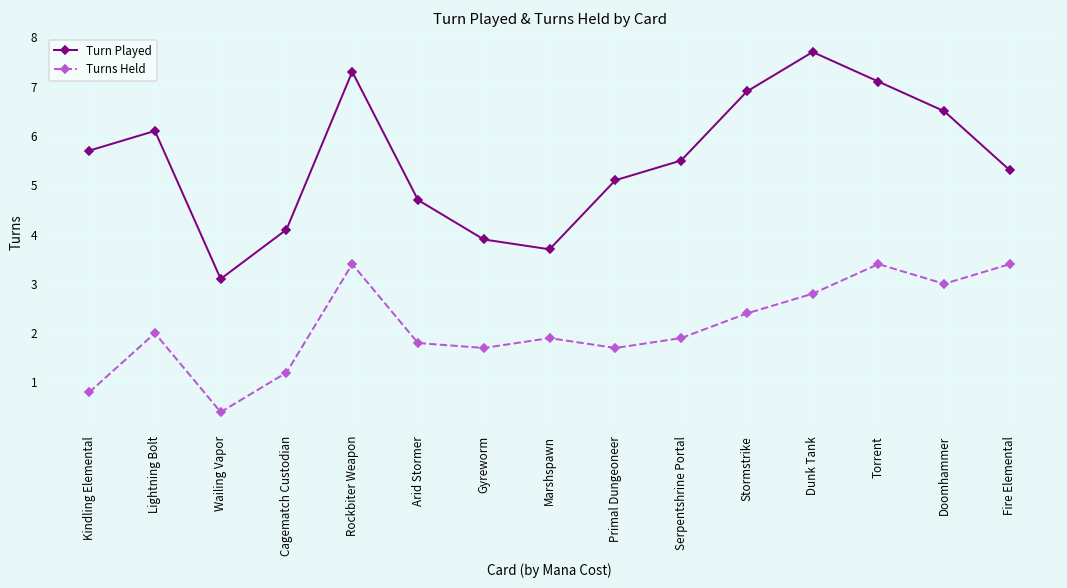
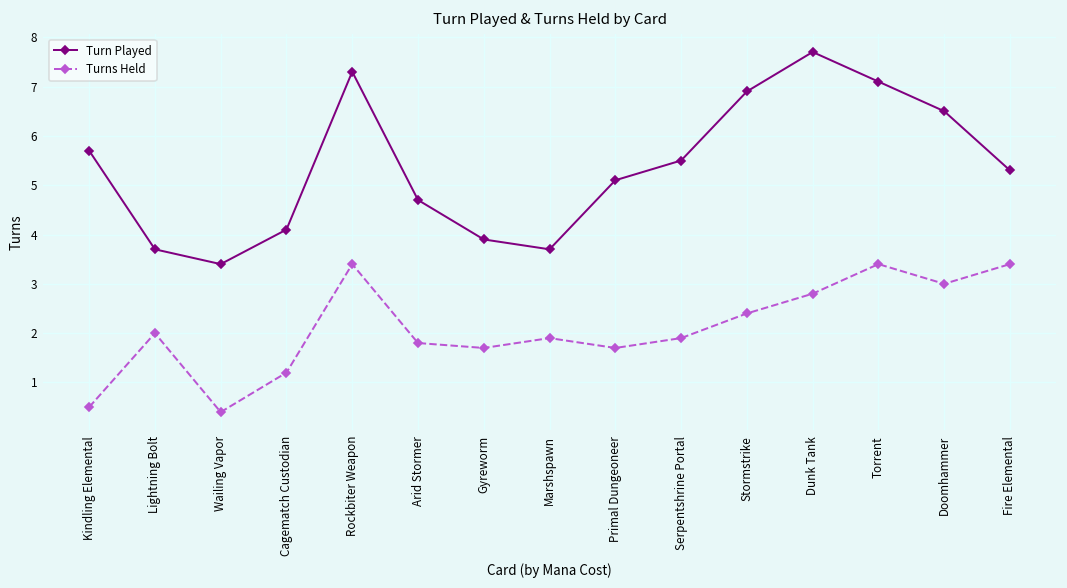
  {
    "Turn Played": {
      "Kindling Elemental": 5.7,
-     "Lightning Bolt": 6.1,
-     "Wailing Vapor": 3.1,
+     "Lightning Bolt": 3.7,
+     "Wailing Vapor": 3.4,
      "Cagematch Custodian": 4.1,
      "Rockbiter Weapon": 7.3,
      "Arid Stormer": 4.7,
      "Gyreworm": 3.9,
      "Marshspawn": 3.7,
      "Primal Dungeoneer": 5.1,
      "Serpentshrine Portal": 5.5,
      "Stormstrike": 6.9,
      "Dunk Tank": 7.7,
      "Torrent": 7.1,
      "Doomhammer": 6.5,
      "Fire Elemental": 5.3
    },
    "Turns Held": {
-     "Kindling Elemental": 0.8,
+     "Kindling Elemental": 0.5,
      "Lightning Bolt": 2.0,
      "Wailing Vapor": 0.4,
      "Cagematch Custodian": 1.2,
      "Rockbiter Weapon": 3.4,
      "Arid Stormer": 1.8,
      "Gyreworm": 1.7,
      "Marshspawn": 1.9,
      "Primal Dungeoneer": 1.7,
      "Serpentshrine Portal": 1.9,
      "Stormstrike": 2.4,
      "Dunk Tank": 2.8,
      "Torrent": 3.4,
      "Doomhammer": 3.0,
      "Fire Elemental": 3.4
    }
  }
